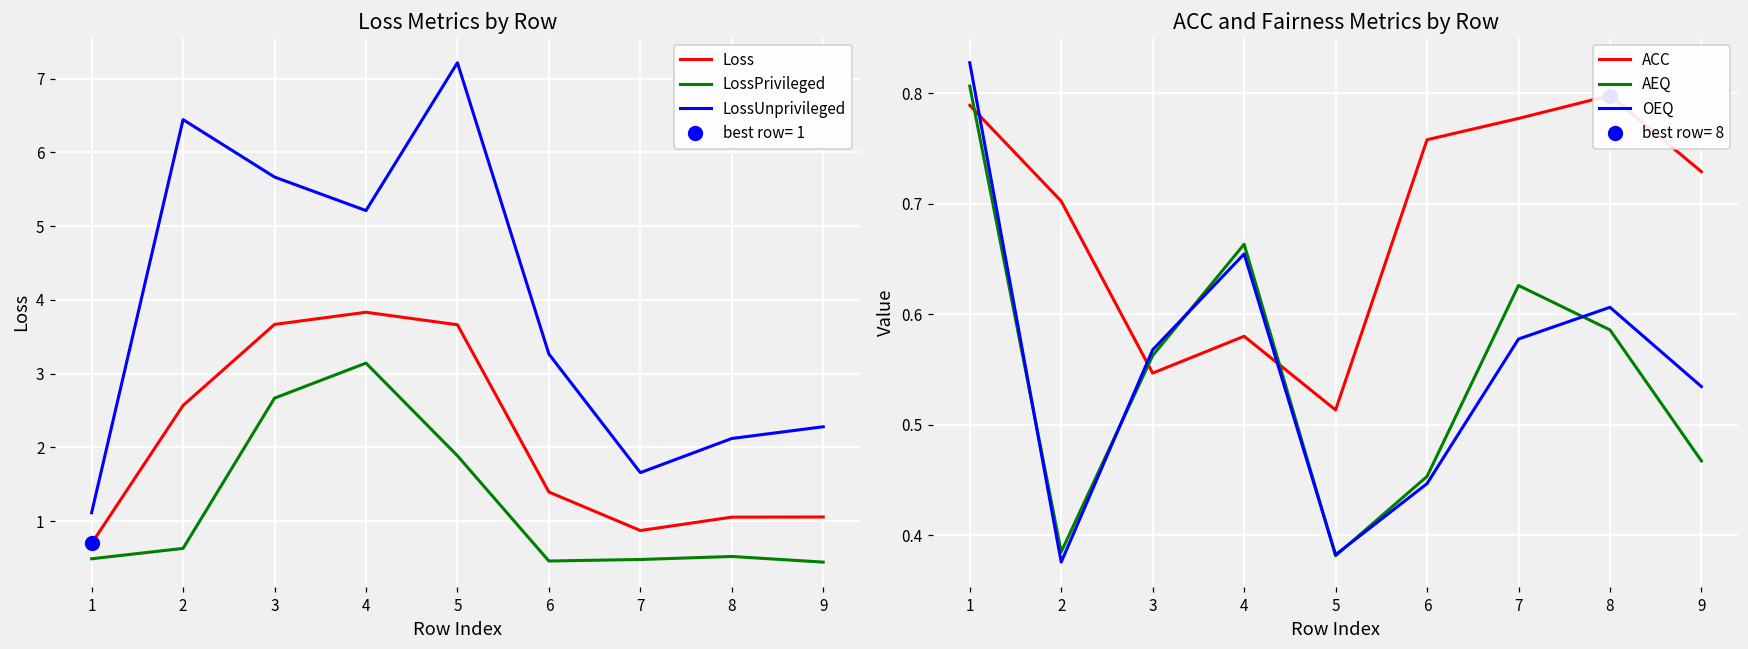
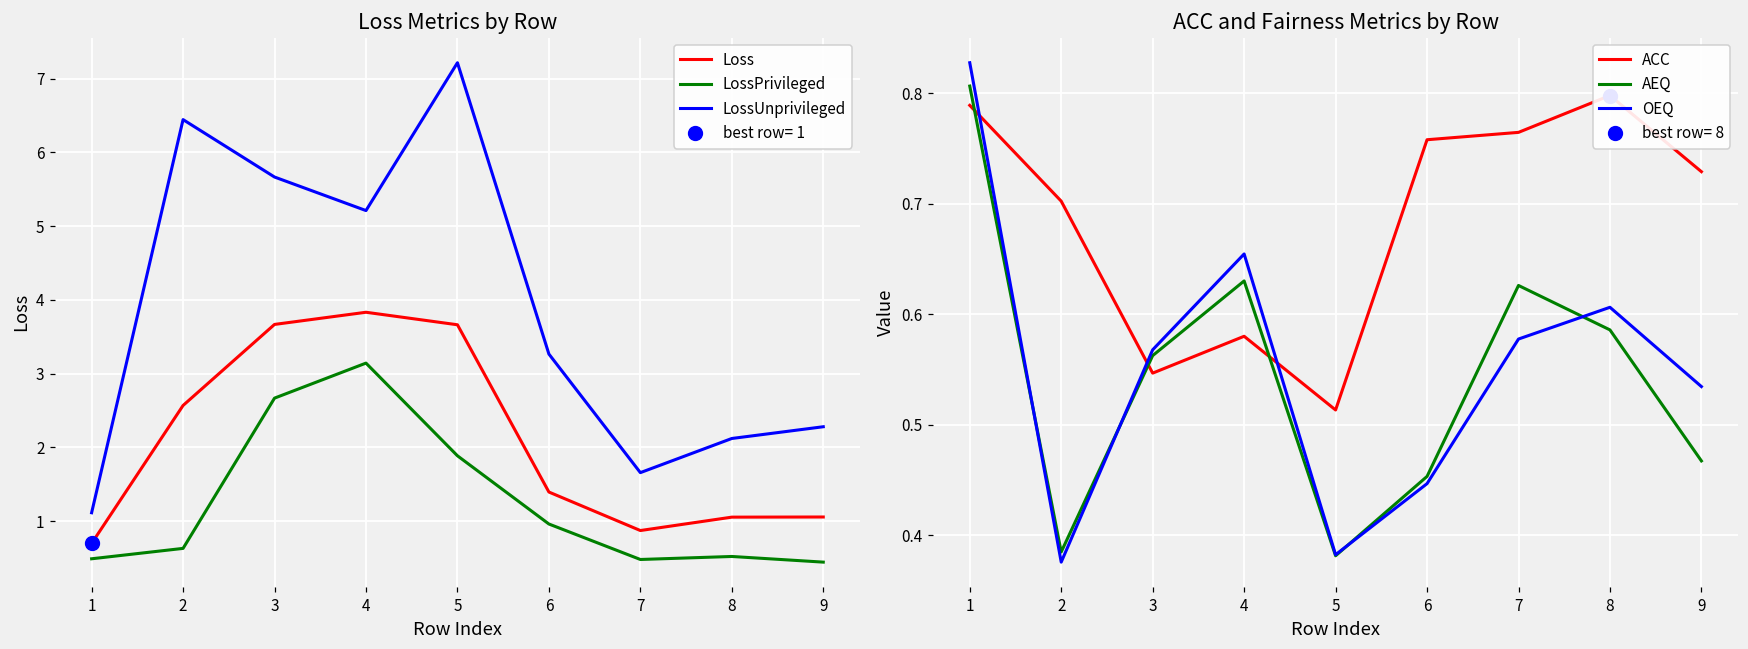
  {
    "Loss Metrics by Row": {
      "Loss": {
        "2": 2.6,
        "3": 3.7,
        "4": 3.8,
        "5": 3.7,
        "6": 1.4,
        "7": 0.9,
        "8": 1.1,
        "9": 1.1
      },
      "LossPrivileged": {
        "1": 0.5,
        "2": 0.6,
        "3": 2.7,
        "4": 3.1,
        "5": 1.9,
-       "6": 0.5,
+       "6": 1.0,
        "7": 0.5,
        "8": 0.5,
        "9": 0.4
      }
    },
    "ACC and Fairness Metrics by Row": {
      "ACC": {
        "1": 0.789,
        "2": 0.702,
        "3": 0.547,
        "4": 0.580,
        "5": 0.513,
        "6": 0.758,
-       "7": 0.777,
+       "7": 0.764,
        "9": 0.729
      },
      "AEQ": {
        "1": 0.806,
        "2": 0.385,
        "3": 0.563,
-       "4": 0.663,
+       "4": 0.630,
        "6": 0.453,
        "7": 0.626,
        "8": 0.586,
        "9": 0.467
      }
    }
  }
